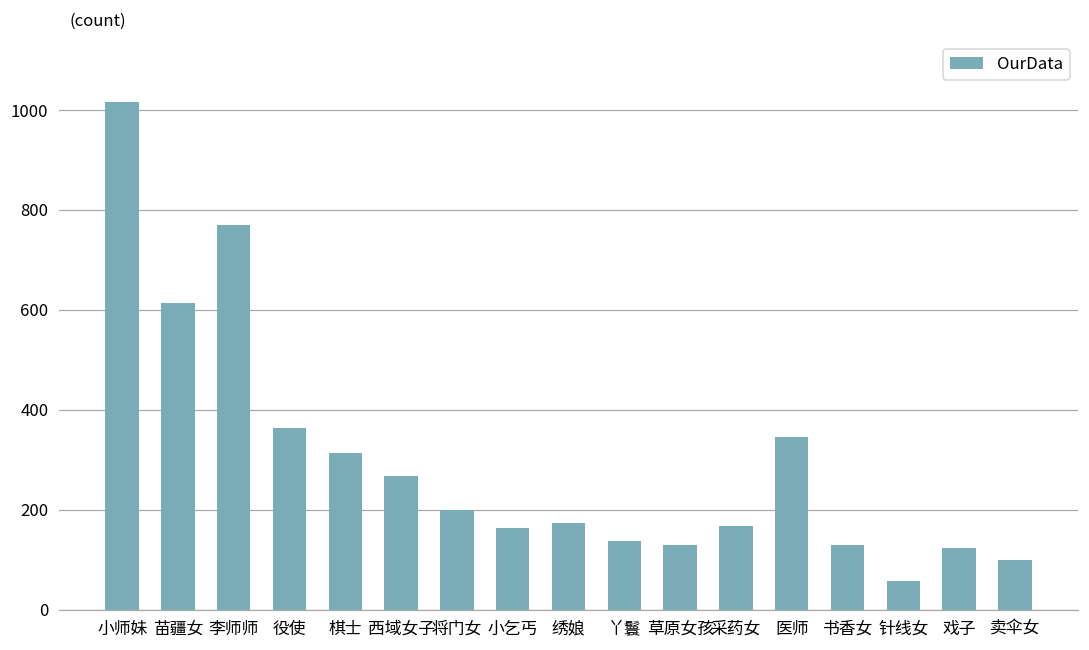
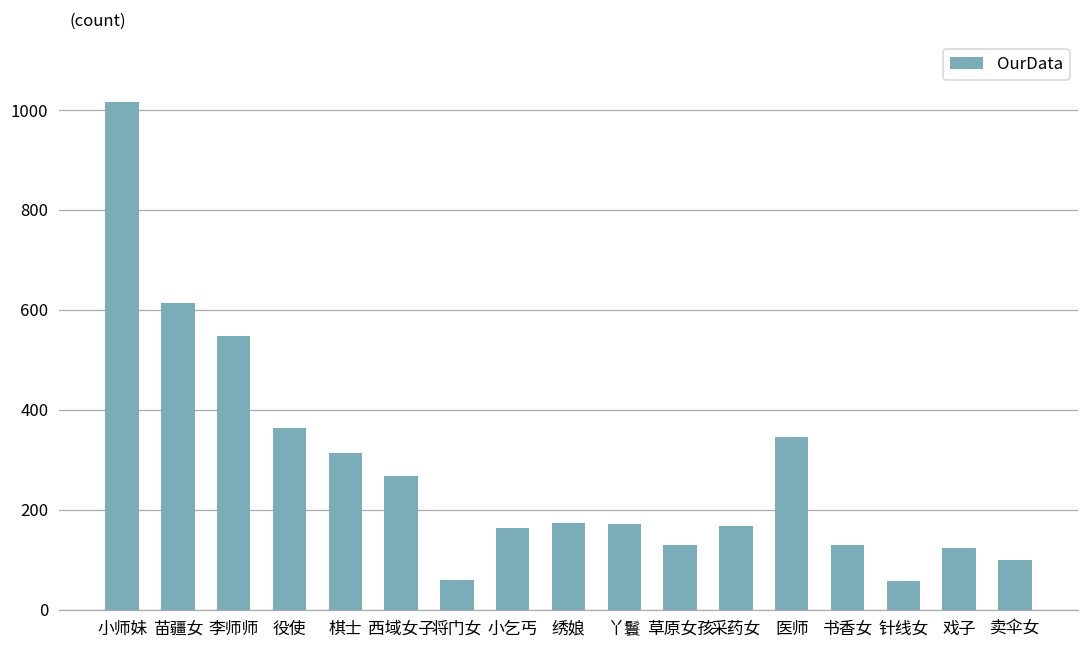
  {
    "小师妹": 1020,
    "苗疆女": 610,
-   "李师师": 770,
+   "李师师": 550,
    "役使": 360,
    "棋士": 310,
    "西域女子": 270,
-   "将门女": 200,
+   "将门女": 60,
    "小乞丐": 160,
    "绣娘": 170,
-   "丫鬟": 140,
+   "丫鬟": 170,
    "草原女孩": 130,
    "采药女": 170,
    "医师": 350,
    "书香女": 130,
    "针线女": 60,
    "戏子": 120,
    "卖伞女": 100
  }
